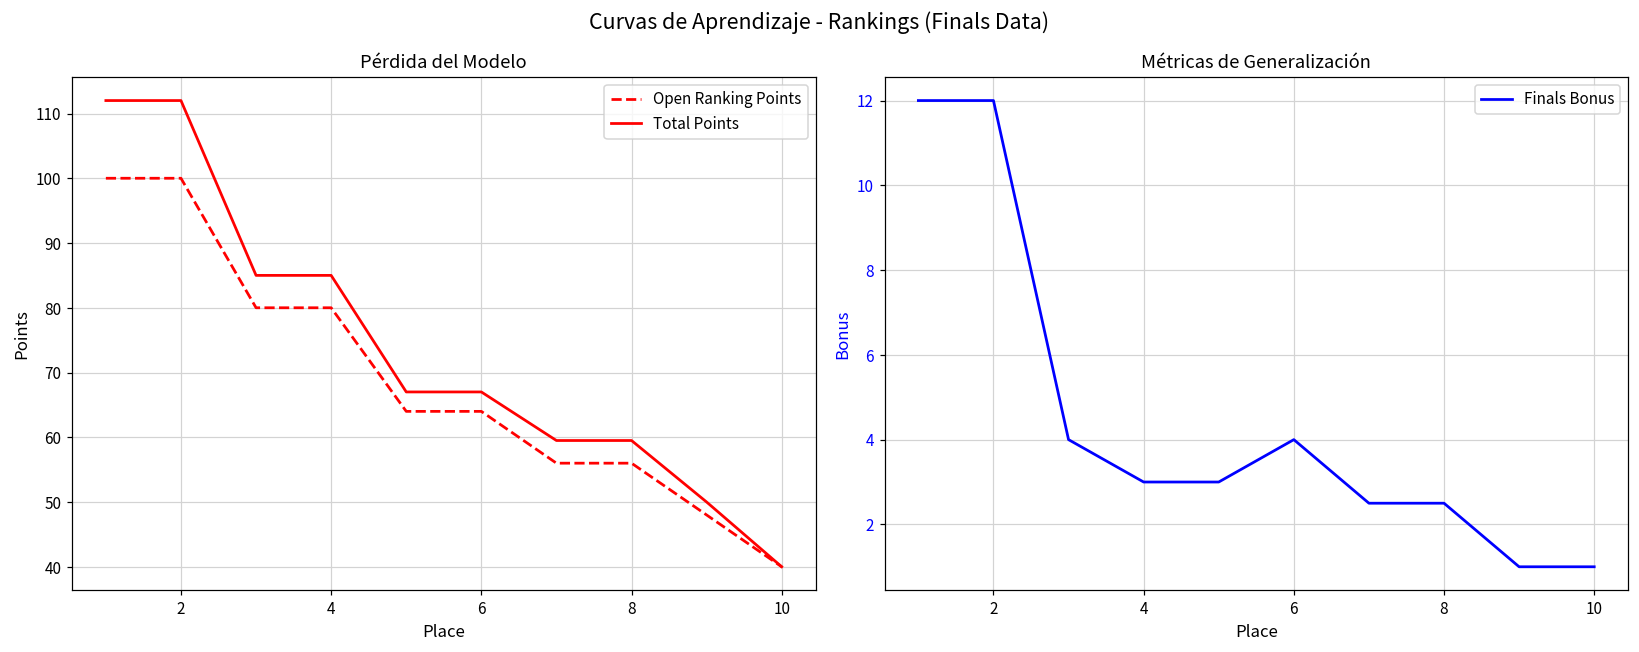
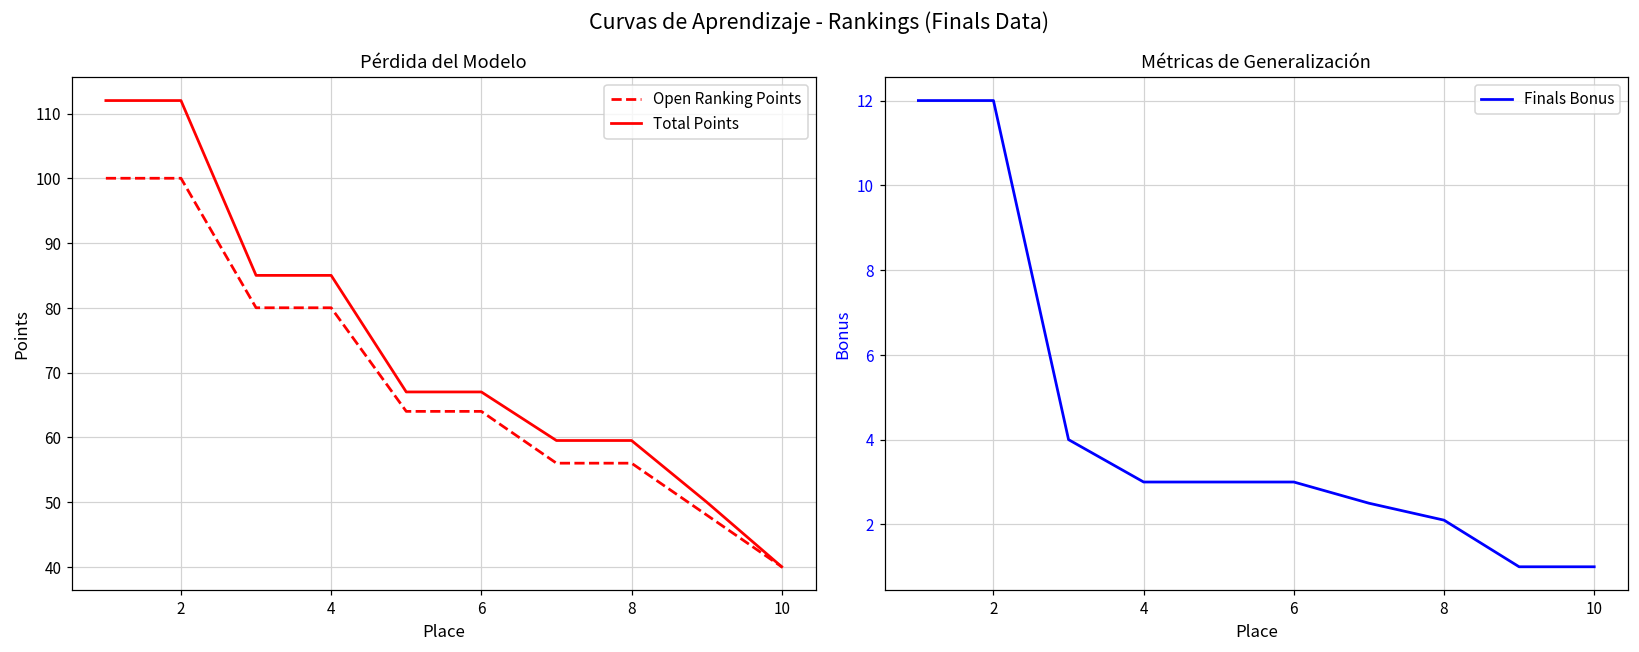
  {
    "Métricas de Generalización": {
      "2": 12.0,
      "4": 3.0,
-     "6": 4,
-     "8": 2.5,
+     "6": 3,
+     "8": 2.1,
      "10": 1.0
    }
  }
